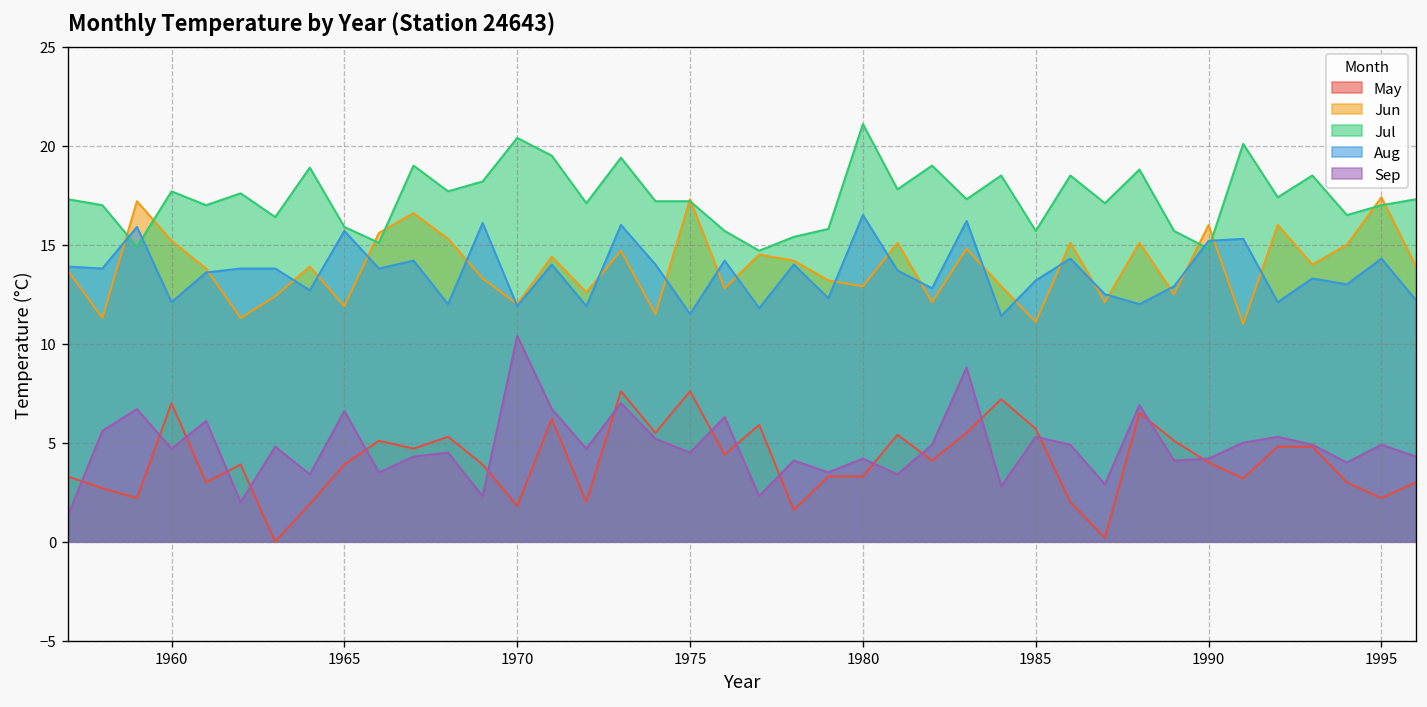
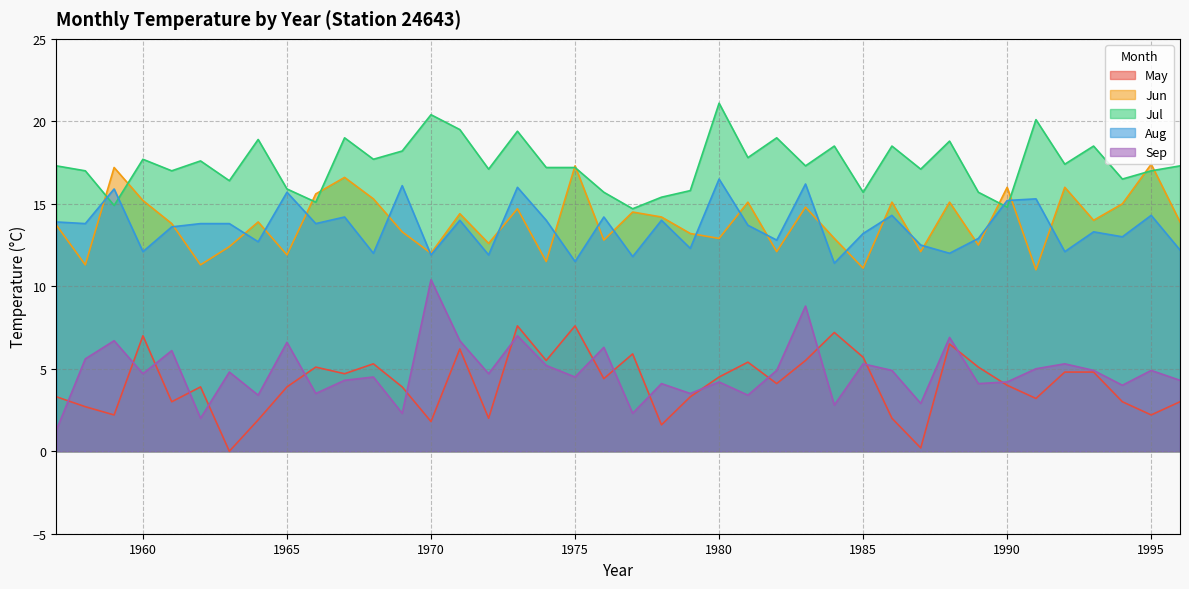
  {
    "May": {
      "1960": 7.0,
      "1965": 3.9,
      "1970": 1.8,
      "1975": 7.6,
-     "1980": 3.3,
+     "1980": 4.5,
      "1985": 5.7,
      "1990": 4.0,
      "1995": 2.2
    },
    "Jun": {
      "1960": 15.2,
      "1965": 11.9,
      "1980": 12.9,
      "1985": 11.1,
      "1990": 16.0
    },
    "Jul": {
      "1960": 17.7,
      "1965": 15.9,
      "1970": 20.4,
      "1980": 21.1,
      "1985": 15.7,
      "1990": 14.8,
      "1995": 17.0
    },
    "Aug": {
      "1960": 12.1,
      "1965": 15.7,
      "1975": 11.5,
      "1980": 16.5,
      "1985": 13.2,
      "1990": 15.2,
      "1995": 14.3
    },
    "Sep": {
      "1960": 4.7,
      "1965": 6.6,
      "1970": 10.4,
      "1975": 4.5,
      "1980": 4.2,
      "1985": 5.3,
      "1990": 4.2,
      "1995": 4.9
    }
  }
